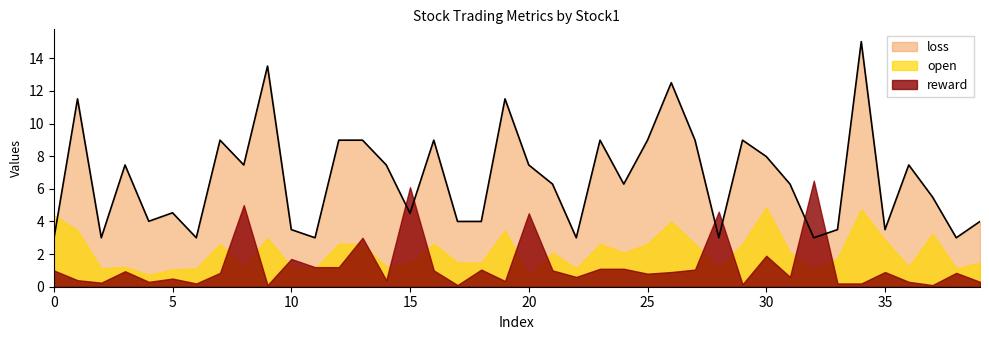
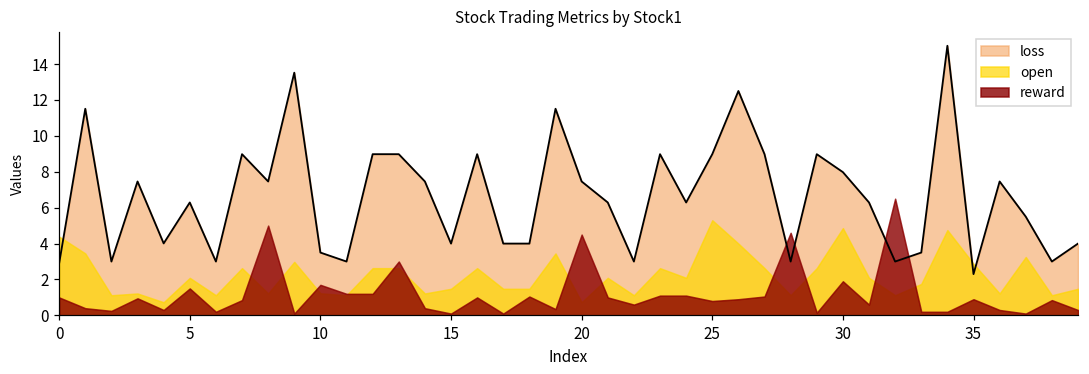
  {
    "loss": {
      "0": 2.9,
-     "5": 4.5,
+     "5": 6.3,
      "10": 3.5,
-     "15": 4.5,
+     "15": 4.0,
      "20": 7.5,
      "25": 9.0,
      "30": 8.0,
-     "35": 3.5
+     "35": 2.3
    },
    "open": {
      "0": 4.4,
-     "5": 1.1,
+     "5": 2.1,
      "10": 1.2,
      "15": 1.5,
      "20": 0.7,
-     "25": 2.6,
+     "25": 5.3,
      "30": 4.9,
      "35": 2.9
    },
    "reward": {
      "0": 1.0,
-     "5": 0.5,
+     "5": 1.5,
      "10": 1.7,
-     "15": 6.1,
+     "15": 0.1,
      "20": 4.5,
      "25": 0.8,
      "30": 1.9,
      "35": 0.9
    }
  }
